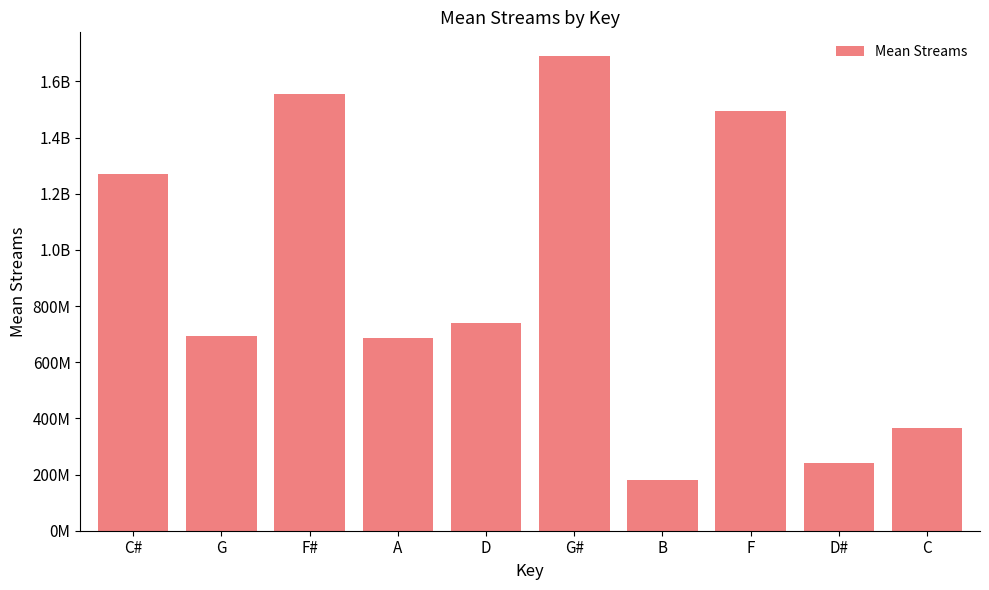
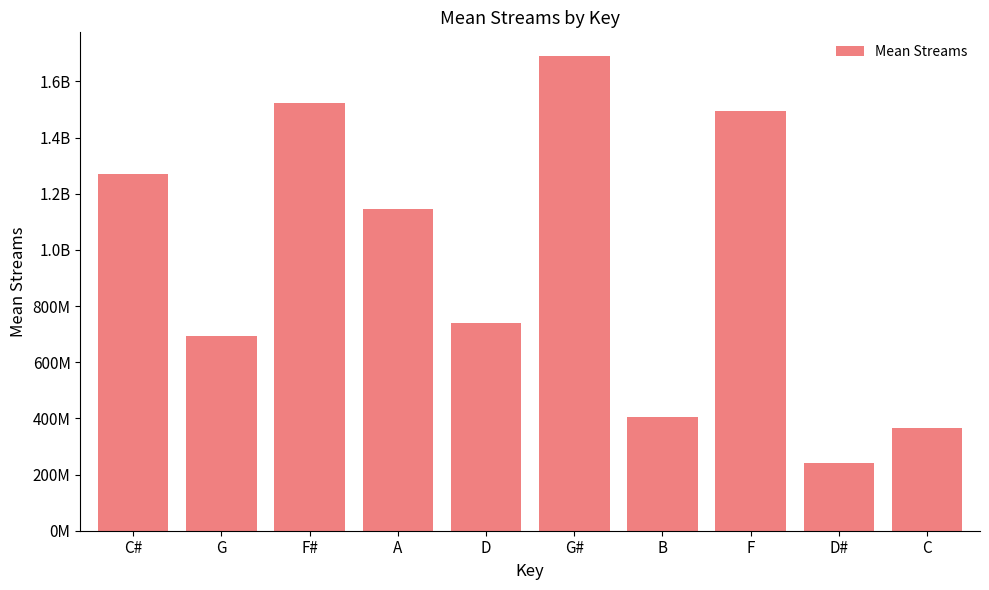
  {
    "C#": 1270000000,
    "G": 690000000,
-   "F#": 1550000000,
-   "A": 690000000,
+   "F#": 1520000000,
+   "A": 1150000000,
    "D": 740000000,
    "G#": 1690000000,
-   "B": 180000000,
+   "B": 400000000,
    "F": 1500000000,
    "D#": 240000000,
    "C": 360000000
  }
